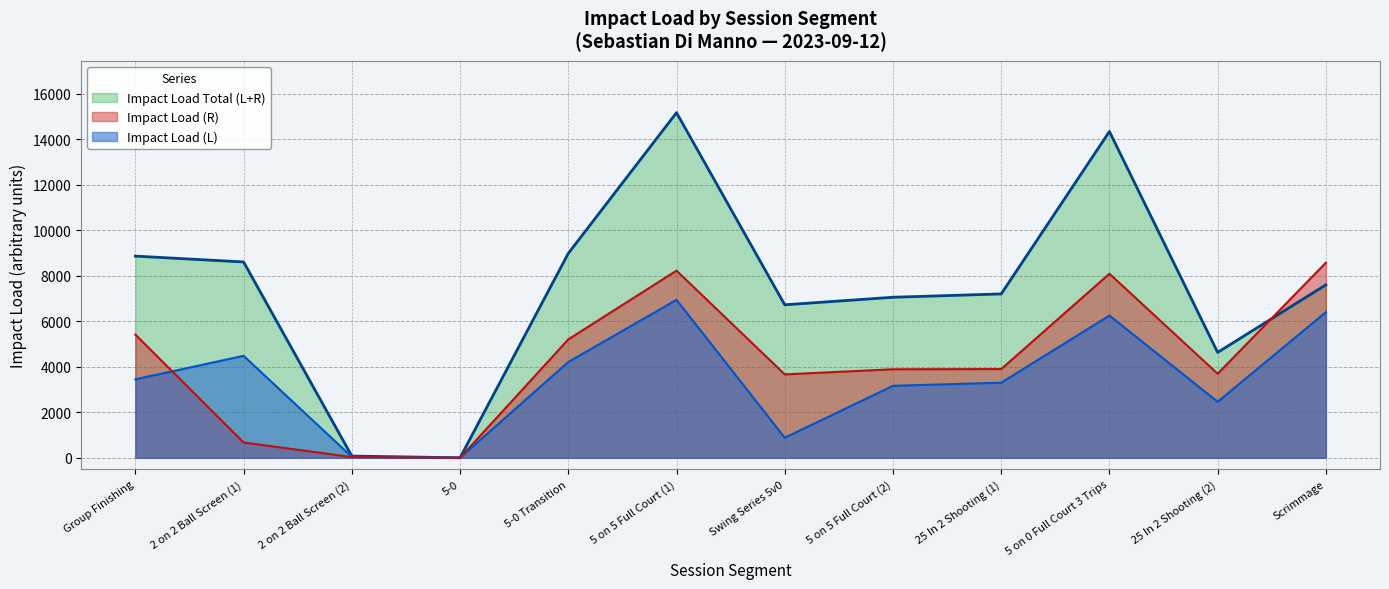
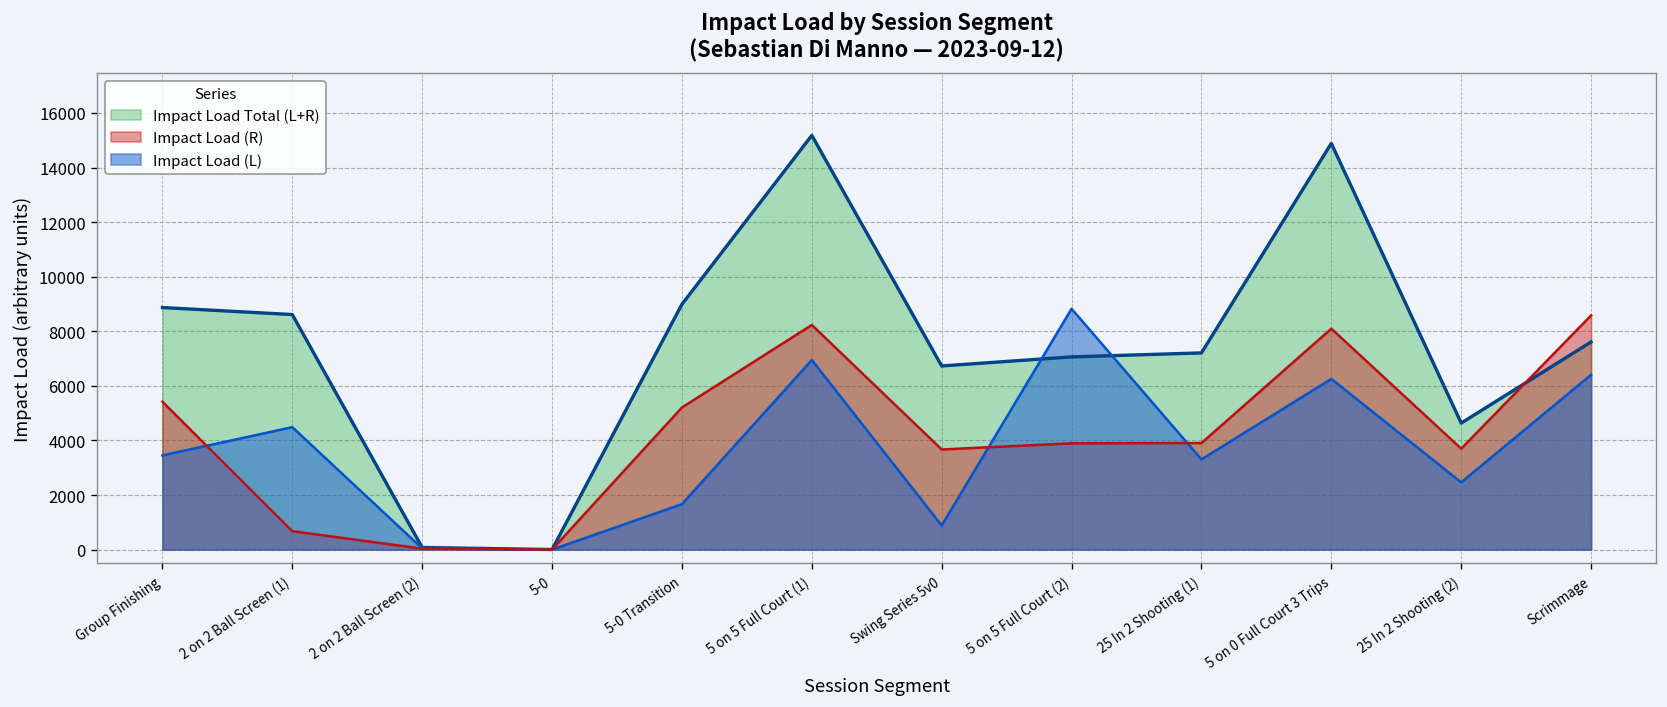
  {
    "Impact Load Total (L+R)": {
      "Group Finishing": 8900,
      "2 on 2 Ball Screen (1)": 8600,
      "5-0 Transition": 9000,
      "5 on 5 Full Court (1)": 15200,
      "Swing Series 5v0": 6700,
      "5 on 5 Full Court (2)": 7100,
      "25 In 2 Shooting (1)": 7200,
-     "5 on 0 Full Court 3 Trips": 14400,
+     "5 on 0 Full Court 3 Trips": 14900,
      "25 In 2 Shooting (2)": 4600,
      "Scrimmage": 7600
    },
    "Impact Load (R)": {
      "Group Finishing": 5400,
      "2 on 2 Ball Screen (1)": 700,
      "5-0 Transition": 5200,
      "5 on 5 Full Court (1)": 8200,
      "Swing Series 5v0": 3700,
      "5 on 5 Full Court (2)": 3900,
      "25 In 2 Shooting (1)": 3900,
      "5 on 0 Full Court 3 Trips": 8100,
      "25 In 2 Shooting (2)": 3700,
      "Scrimmage": 8600
    },
    "Impact Load (L)": {
      "Group Finishing": 3500,
      "2 on 2 Ball Screen (1)": 4500,
-     "5-0 Transition": 4200,
+     "5-0 Transition": 1700,
      "5 on 5 Full Court (1)": 6900,
      "Swing Series 5v0": 900,
-     "5 on 5 Full Court (2)": 3200,
+     "5 on 5 Full Court (2)": 8800,
      "25 In 2 Shooting (1)": 3300,
      "5 on 0 Full Court 3 Trips": 6300,
      "25 In 2 Shooting (2)": 2500,
      "Scrimmage": 6400
    }
  }
